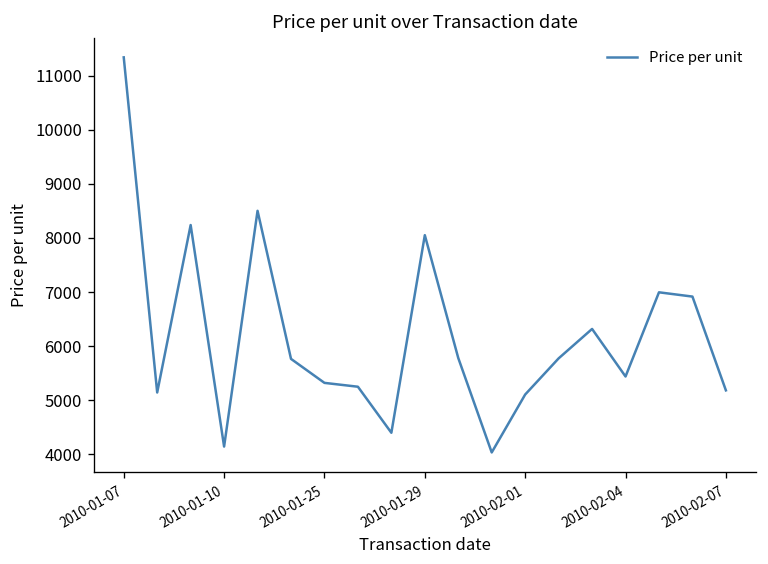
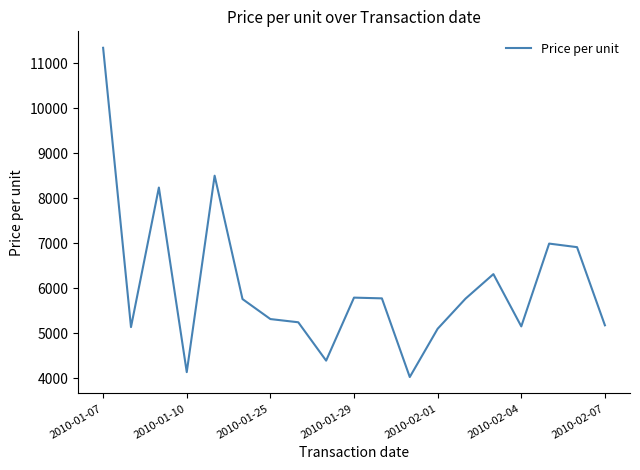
  {
    "2010-01-07": 11300,
    "2010-01-10": 4100,
    "2010-01-25": 5300,
-   "2010-01-29": 8100,
+   "2010-01-29": 5800,
    "2010-02-01": 5100,
-   "2010-02-04": 5400,
+   "2010-02-04": 5200,
    "2010-02-07": 5200
  }
